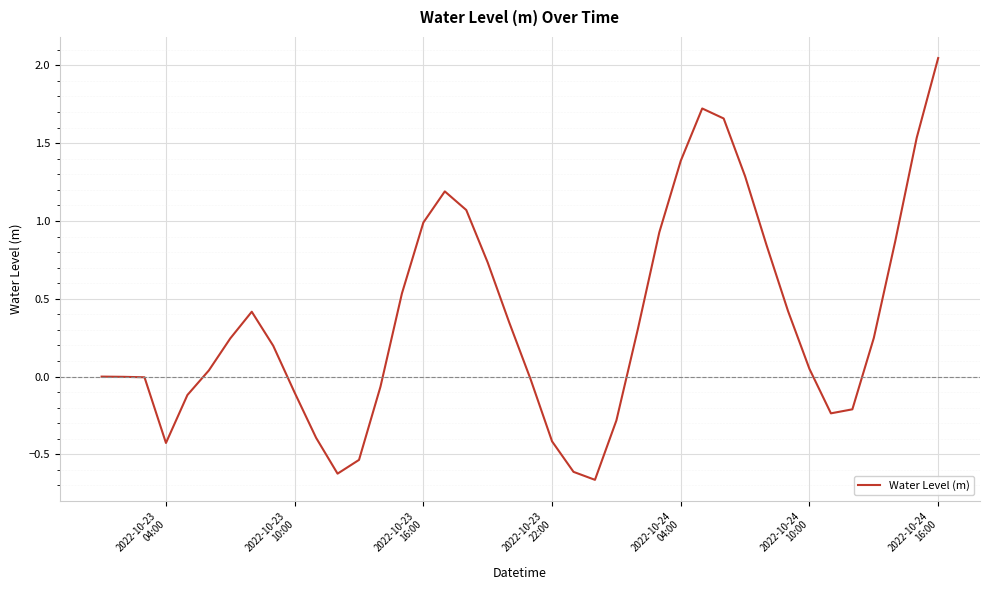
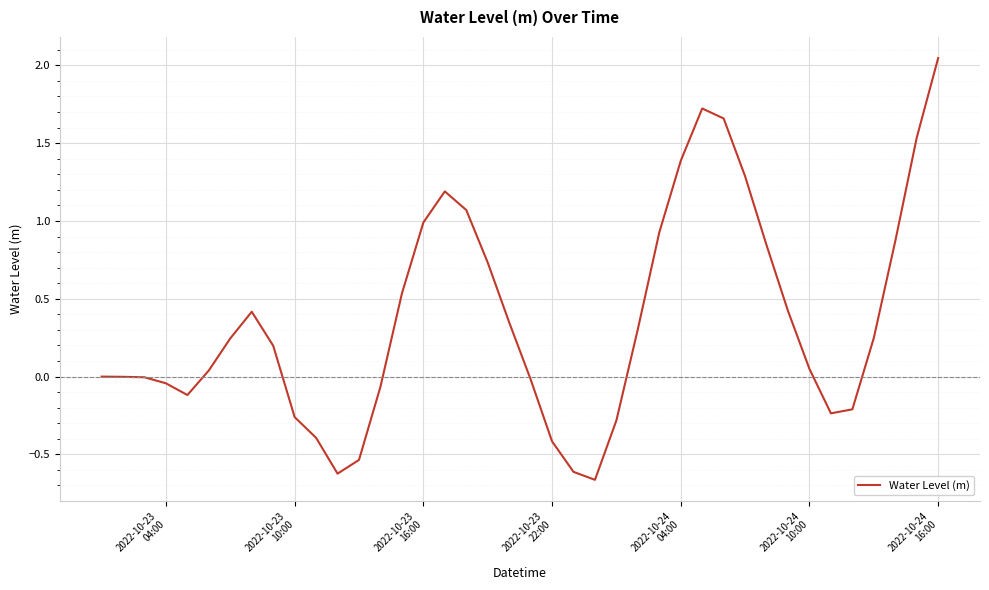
  {
-   "2022-10-23 04:00": -0.43,
-   "2022-10-23 10:00": -0.10,
+   "2022-10-23 04:00": -0.04,
+   "2022-10-23 10:00": -0.26,
    "2022-10-23 16:00": 0.99,
    "2022-10-23 22:00": -0.42,
    "2022-10-24 04:00": 1.39,
    "2022-10-24 10:00": 0.05,
    "2022-10-24 16:00": 2.05
  }
